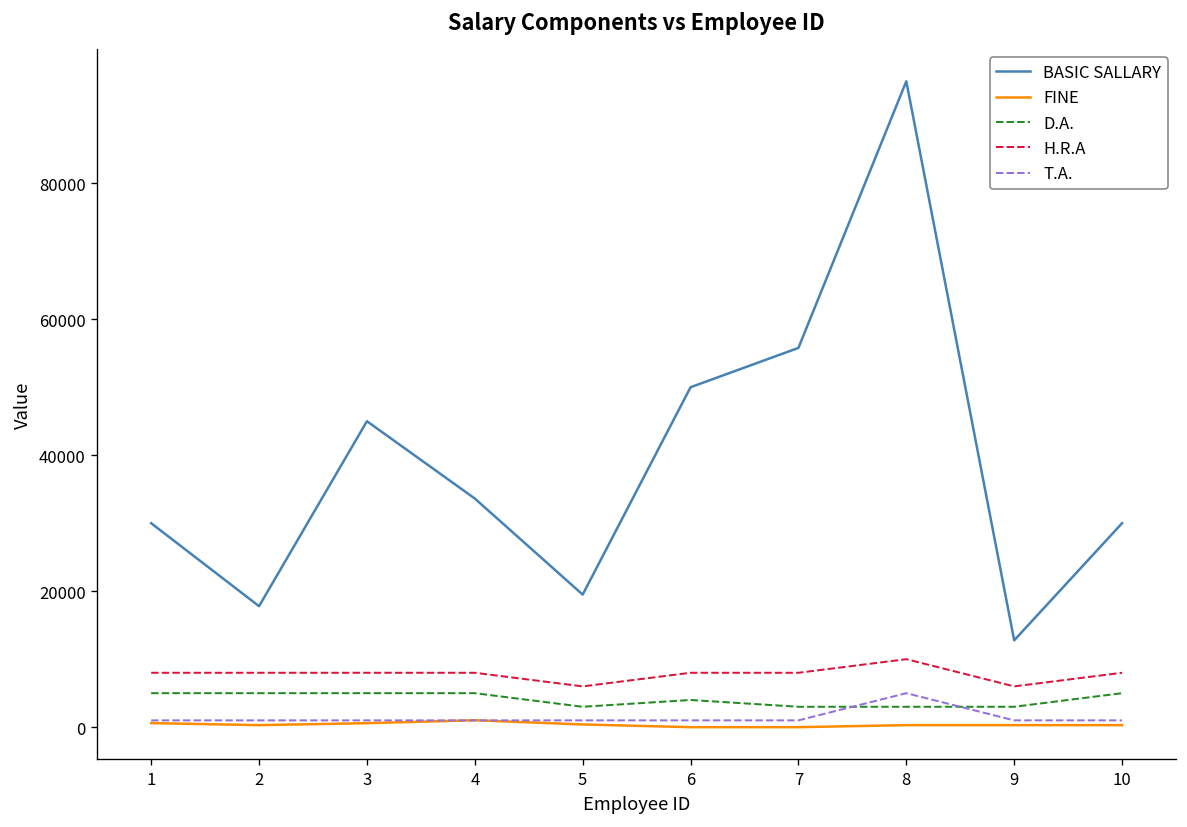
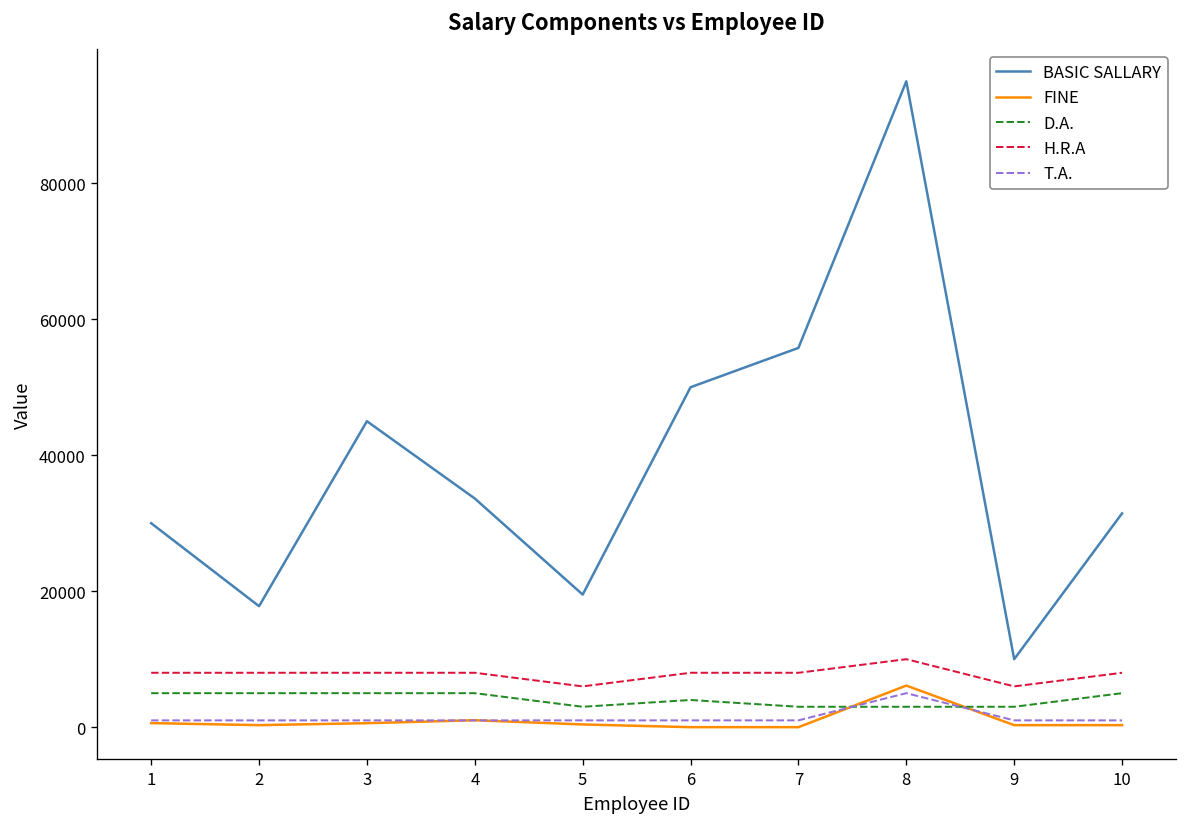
  {
    "BASIC SALLARY": {
      "1": 30000,
      "2": 18000,
      "3": 45000,
      "4": 34000,
      "5": 20000,
      "6": 50000,
      "7": 56000,
      "8": 95000,
-     "9": 13000,
-     "10": 30000
+     "9": 10000,
+     "10": 31000
    },
    "FINE": {
      "2": 0,
      "5": 0,
      "6": 0,
      "7": 0,
-     "8": 0,
+     "8": 6000,
      "9": 0,
      "10": 0
    },
    "D.A.": {
      "1": 5000,
      "2": 5000,
      "3": 5000,
      "4": 5000,
      "5": 3000,
      "6": 4000,
      "7": 3000,
      "8": 3000,
      "9": 3000,
      "10": 5000
    },
    "H.R.A": {
      "1": 8000,
      "2": 8000,
      "3": 8000,
      "4": 8000,
      "5": 6000,
      "6": 8000,
      "7": 8000,
      "8": 10000,
      "9": 6000,
      "10": 8000
    },
    "T.A.": {
      "2": 1000,
      "5": 1000,
      "6": 1000,
      "7": 1000,
      "8": 5000,
      "9": 1000,
      "10": 1000
    }
  }
